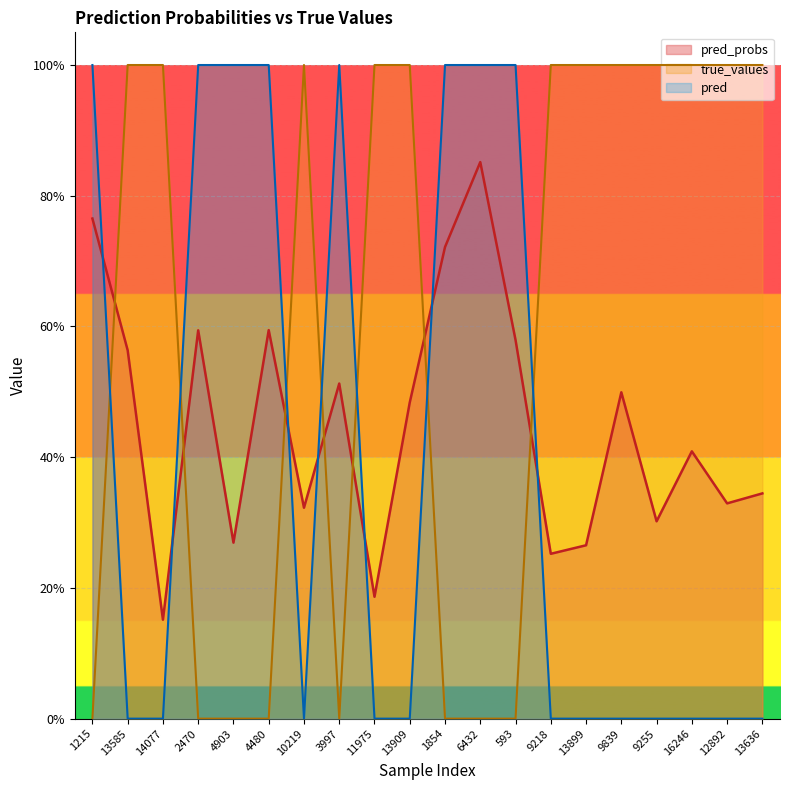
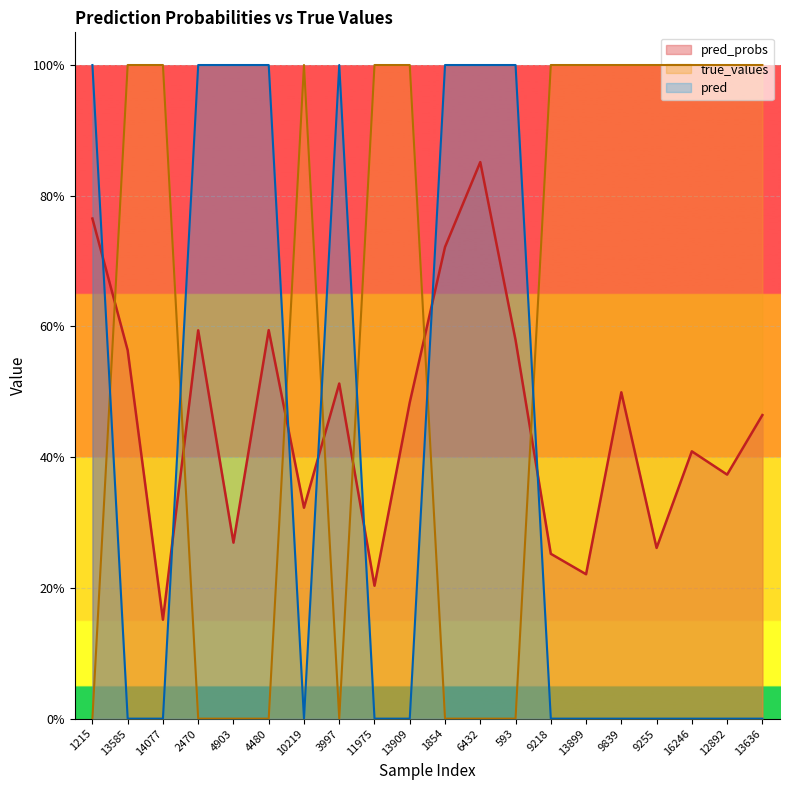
  {
    "pred_probs": {
      "1215": "77%",
      "13585": "56%",
      "14077": "15%",
      "2470": "59%",
      "4903": "27%",
      "4480": "59%",
      "10219": "32%",
      "3997": "51%",
-     "11975": "19%",
+     "11975": "20%",
      "13909": "48%",
      "1854": "72%",
      "6432": "85%",
      "593": "58%",
      "9218": "25%",
-     "13899": "27%",
+     "13899": "22%",
      "9839": "50%",
-     "9255": "30%",
+     "9255": "26%",
      "16246": "41%",
-     "12892": "33%",
-     "13636": "34%"
+     "12892": "37%",
+     "13636": "46%"
    },
    "true_values": {
      "1215": "0%",
      "13585": "100%",
      "14077": "100%",
      "2470": "0%",
      "4903": "0%",
      "4480": "0%",
      "10219": "100%",
      "3997": "0%",
      "11975": "100%",
      "13909": "100%",
      "1854": "0%",
      "6432": "0%",
      "593": "0%",
      "9218": "100%",
      "13899": "100%",
      "9839": "100%",
      "9255": "100%"
    },
    "pred": {
      "1215": "100%",
      "13585": "0%",
      "14077": "0%",
      "2470": "100%",
      "4903": "100%",
      "4480": "100%",
      "10219": "0%",
      "3997": "100%",
      "11975": "0%",
      "13909": "0%",
      "1854": "100%",
      "6432": "100%",
      "593": "100%",
      "9218": "0%",
      "13899": "0%",
      "9839": "0%",
      "9255": "0%",
      "16246": "0%",
      "12892": "0%",
      "13636": "0%"
    }
  }
